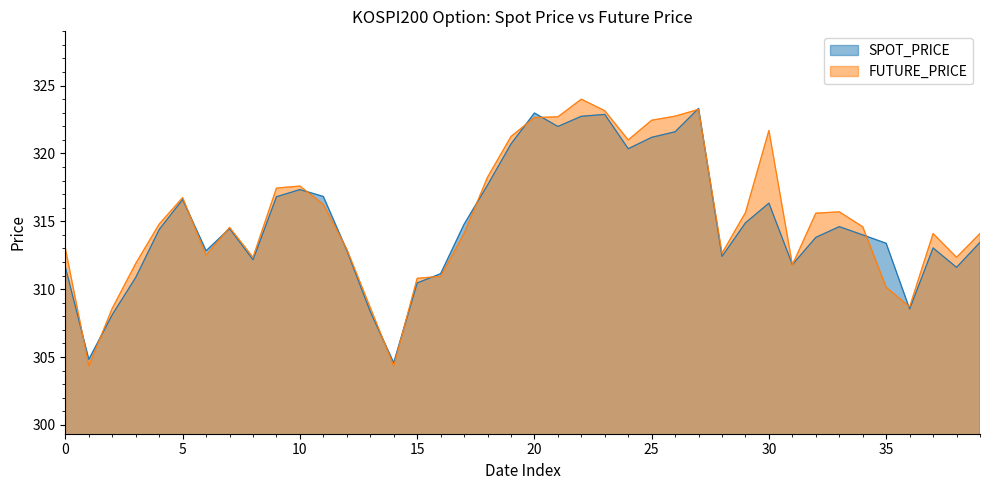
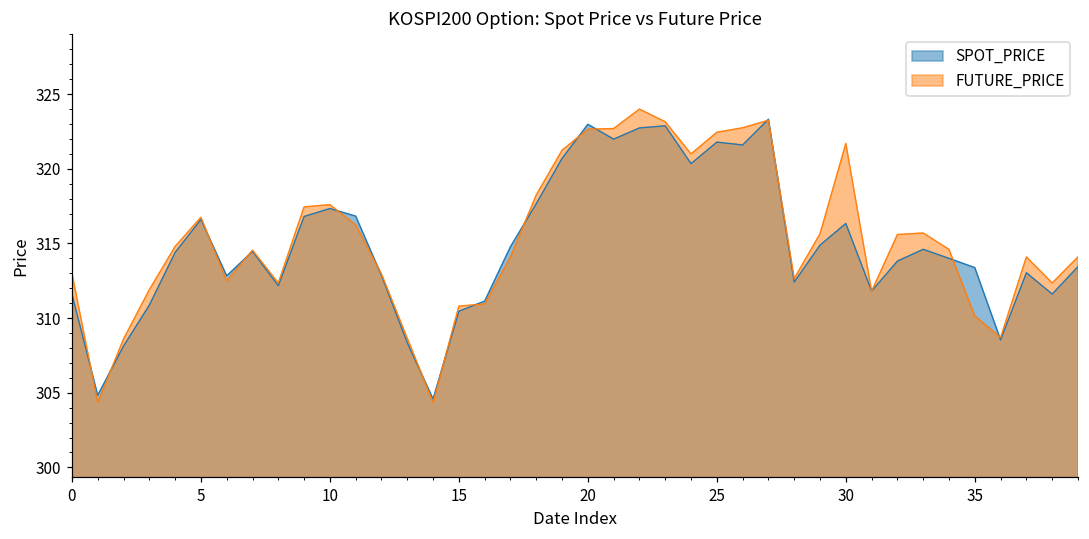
  {
    "SPOT_PRICE": {
      "0": 311.6,
      "10": 317.3,
      "15": 310.5,
      "20": 323.0,
-     "25": 321.2,
+     "25": 321.8,
      "30": 316.3,
      "35": 313.4
    },
    "FUTURE_PRICE": {
      "0": 313.0,
      "10": 317.6,
      "15": 310.8,
      "20": 322.7,
      "25": 322.5,
      "30": 321.7,
      "35": 310.1
    }
  }
